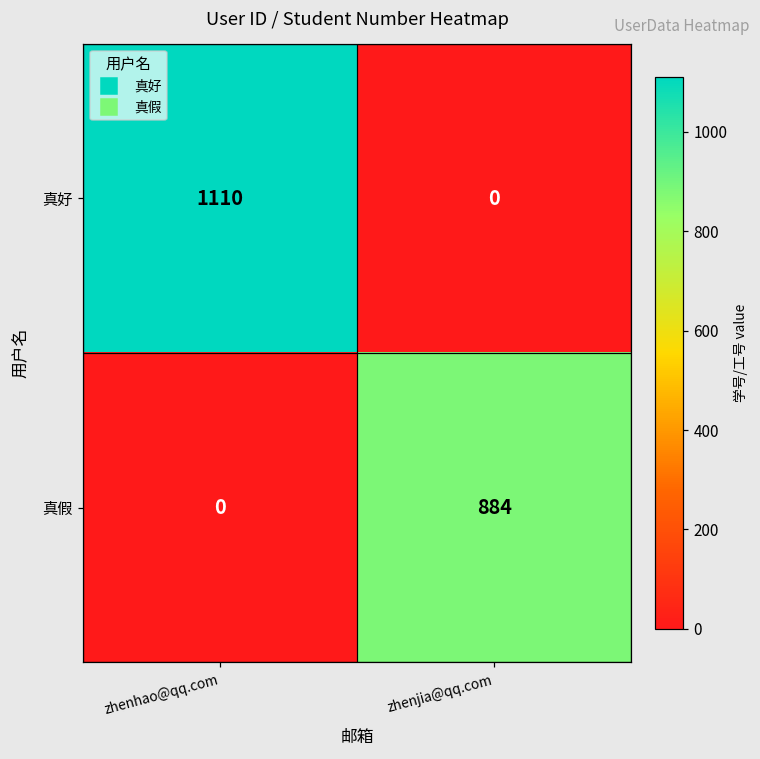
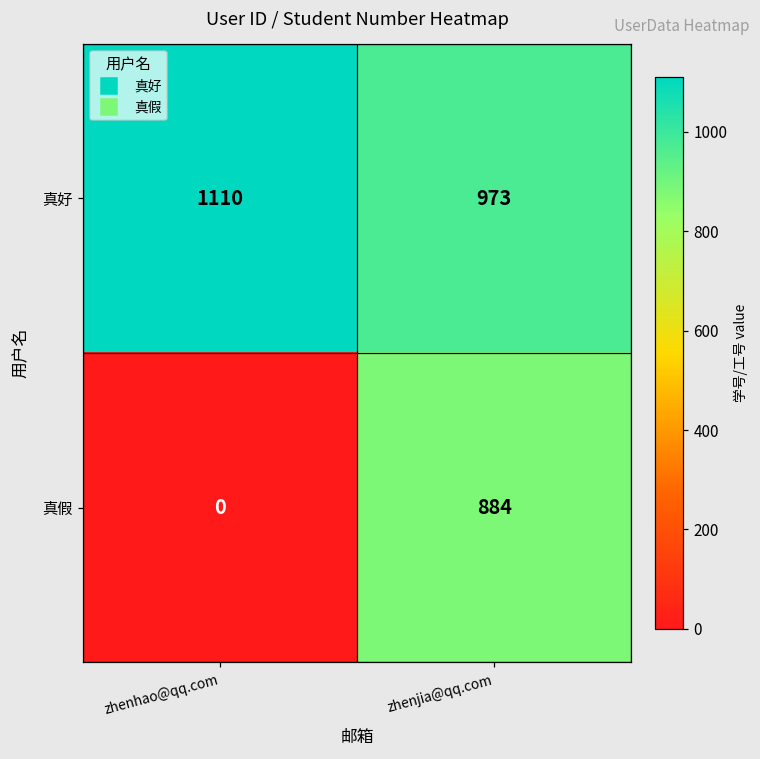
  {
    "真好": {
      "zhenhao@qq.com": 1110,
-     "zhenjia@qq.com": 0
+     "zhenjia@qq.com": 973
    },
    "真假": {
      "zhenhao@qq.com": 0,
      "zhenjia@qq.com": 884
    }
  }
